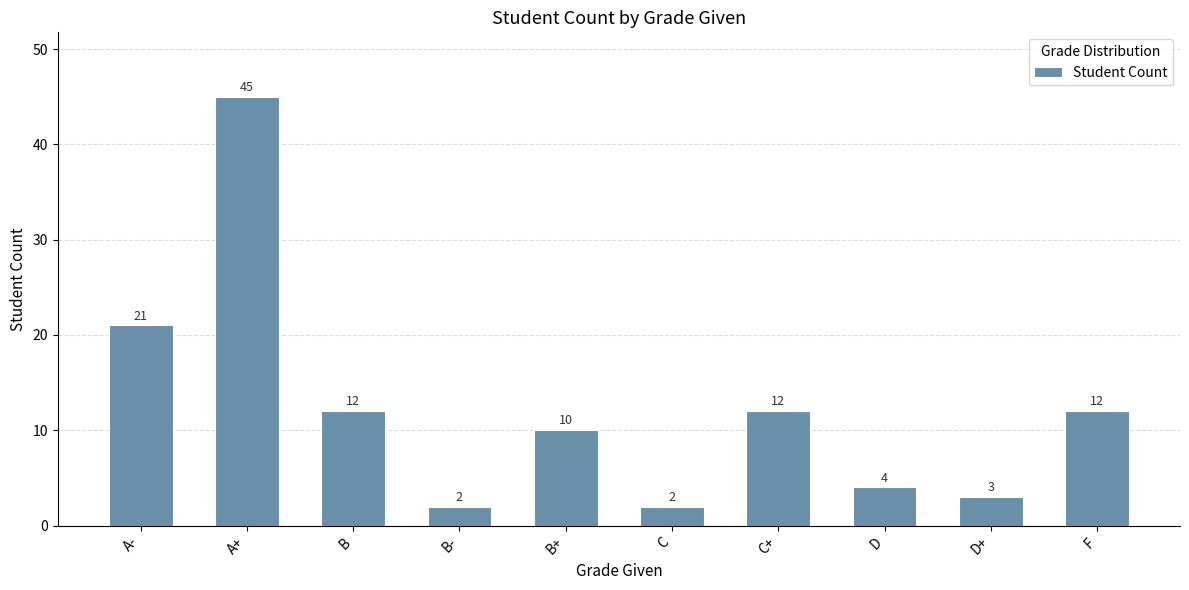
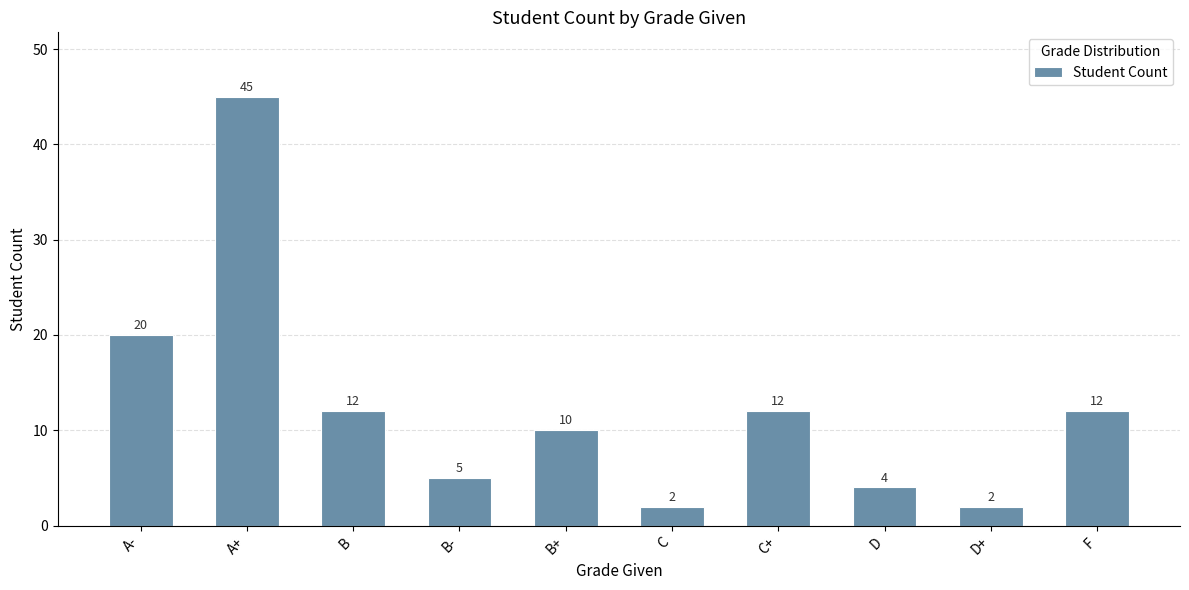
  {
-   "A-": 21,
+   "A-": 20,
    "A+": 45,
    "B": 12,
-   "B-": 2,
+   "B-": 5,
    "B+": 10,
    "C": 2,
    "C+": 12,
    "D": 4,
-   "D+": 3,
+   "D+": 2,
    "F": 12
  }
